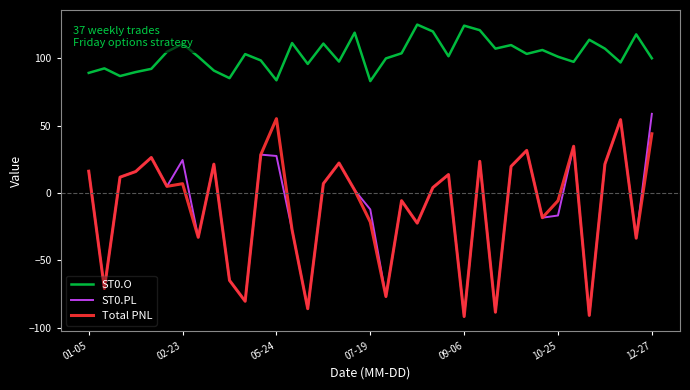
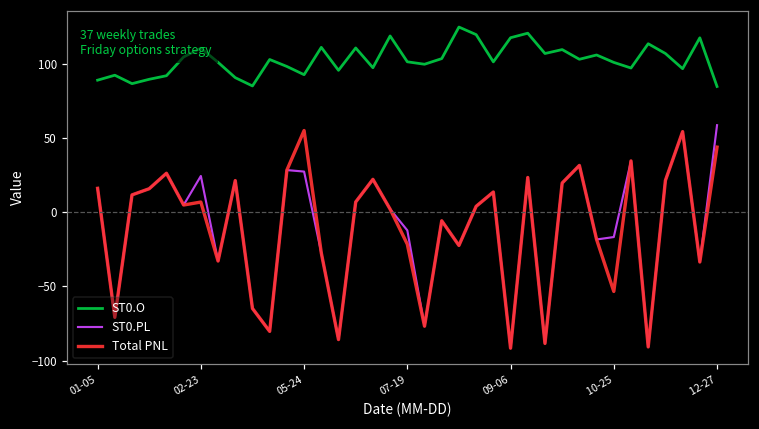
  {
    "ST0.O": {
      "01-05": 89,
-     "05-24": 84,
-     "07-19": 83,
-     "09-06": 124,
+     "05-24": 93,
+     "07-19": 102,
+     "09-06": 118,
      "10-25": 101,
-     "12-27": 100
+     "12-27": 85
    },
    "ST0.PL": {
      "02-23": 25,
      "05-24": 28,
      "07-19": -12,
      "10-25": -17,
      "12-27": 59
    },
    "Total PNL": {
      "02-23": 7,
      "05-24": 55,
      "07-19": -22,
-     "10-25": -6,
+     "10-25": -53,
      "12-27": 44
    }
  }
